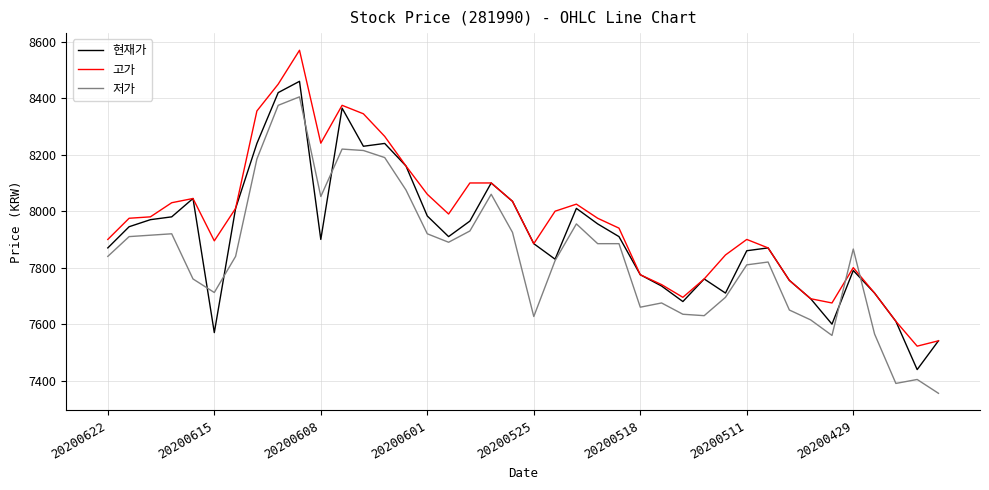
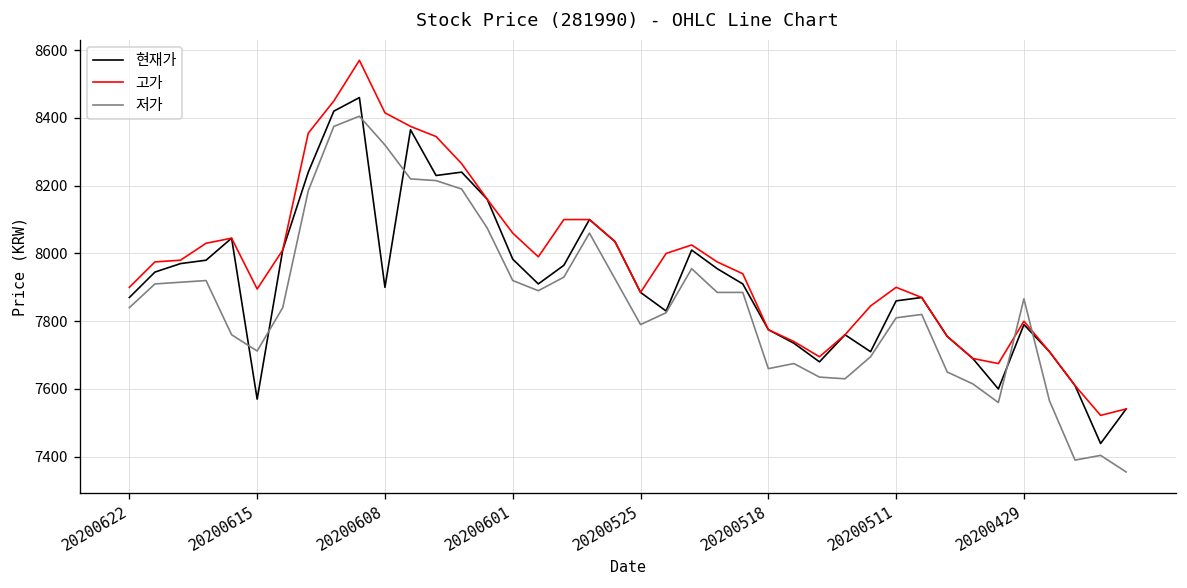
  {
    "현재가": {
      "20200622": 7870,
      "20200615": 7570,
      "20200608": 7900,
      "20200601": 7980,
      "20200511": 7860,
      "20200429": 7790
    },
    "고가": {
      "20200622": 7900,
      "20200615": 7900,
-     "20200608": 8240,
+     "20200608": 8420,
      "20200601": 8060,
      "20200511": 7900,
      "20200429": 7800
    },
    "저가": {
      "20200622": 7840,
      "20200615": 7710,
-     "20200608": 8050,
+     "20200608": 8320,
      "20200601": 7920,
-     "20200525": 7630,
+     "20200525": 7790,
      "20200518": 7660,
      "20200511": 7810,
      "20200429": 7870
    }
  }
